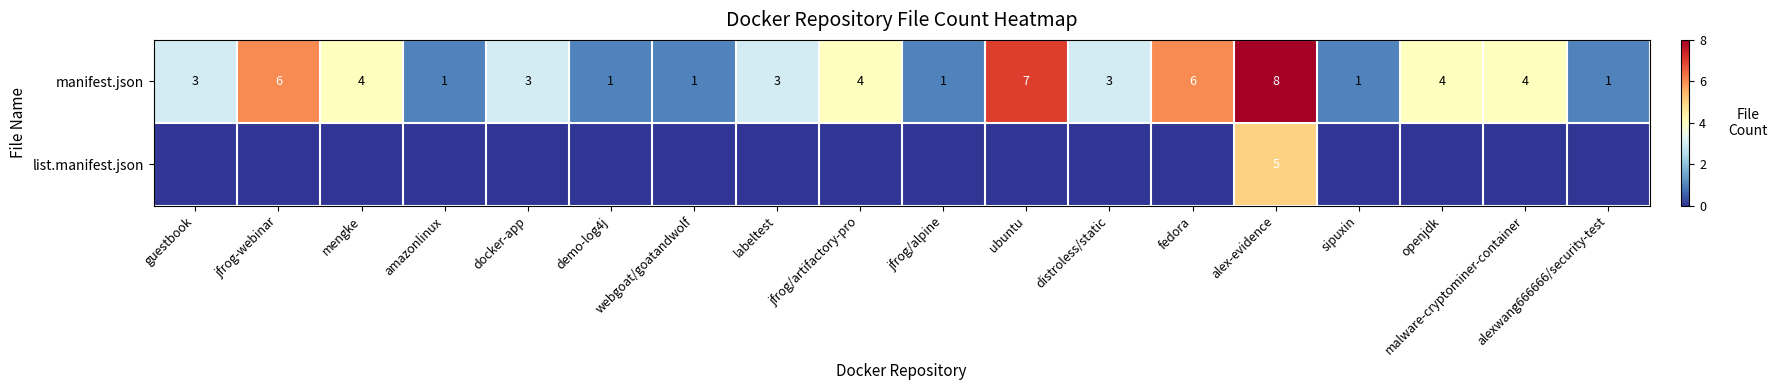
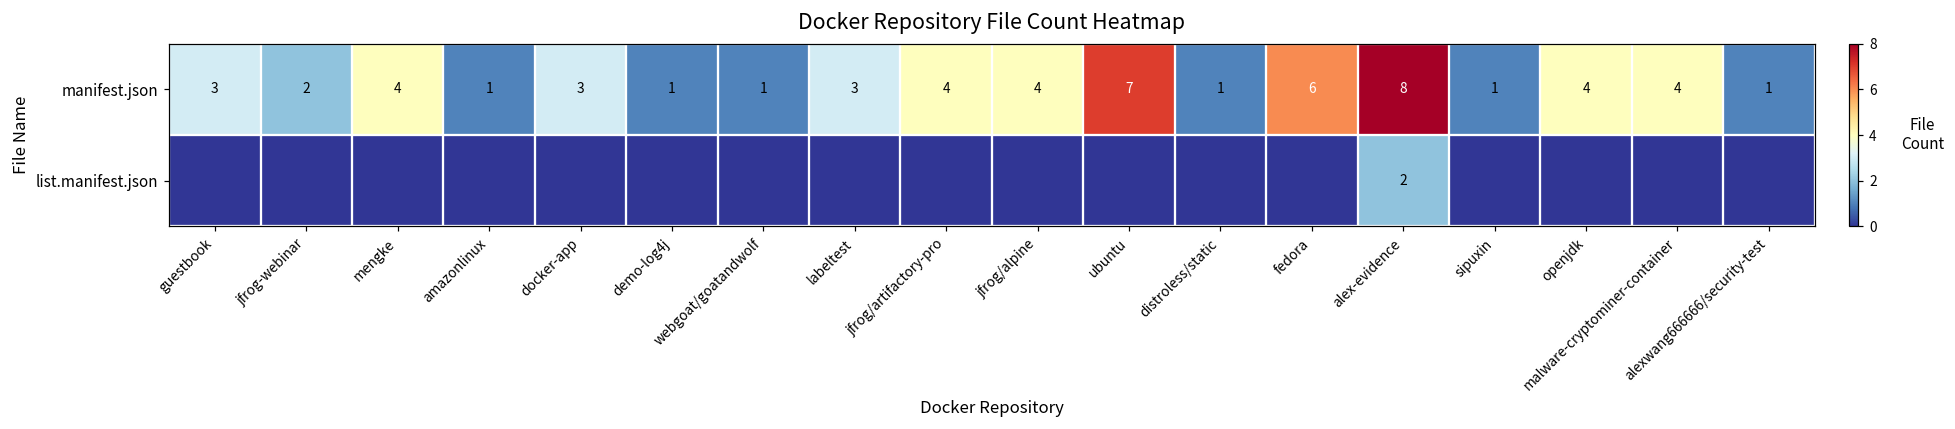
  {
    "manifest.json": {
      "guestbook": 3,
-     "jfrog-webinar": 6,
+     "jfrog-webinar": 2,
      "mengke": 4,
      "amazonlinux": 1,
      "docker-app": 3,
      "demo-log4j": 1,
      "webgoat/goatandwolf": 1,
      "labeltest": 3,
      "jfrog/artifactory-pro": 4,
-     "jfrog/alpine": 1,
+     "jfrog/alpine": 4,
      "ubuntu": 7,
-     "distroless/static": 3,
+     "distroless/static": 1,
      "fedora": 6,
      "alex-evidence": 8,
      "sipuxin": 1,
      "openjdk": 4,
      "malware-cryptominer-container": 4,
      "alexwang666666/security-test": 1
    },
    "list.manifest.json": {
-     "alex-evidence": 5
+     "alex-evidence": 2
    }
  }
